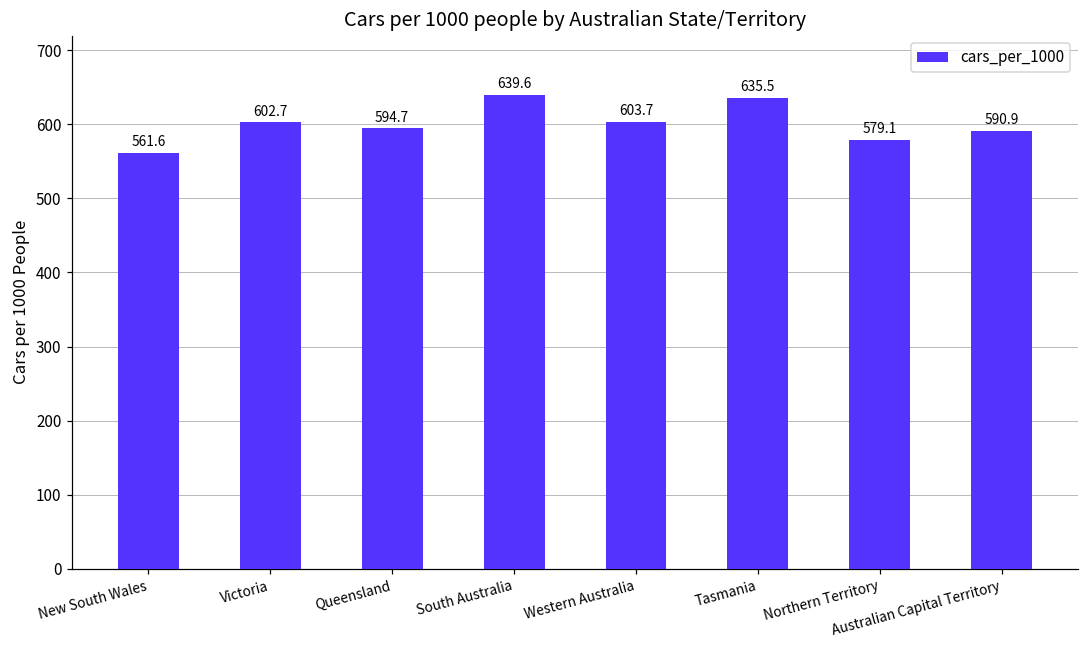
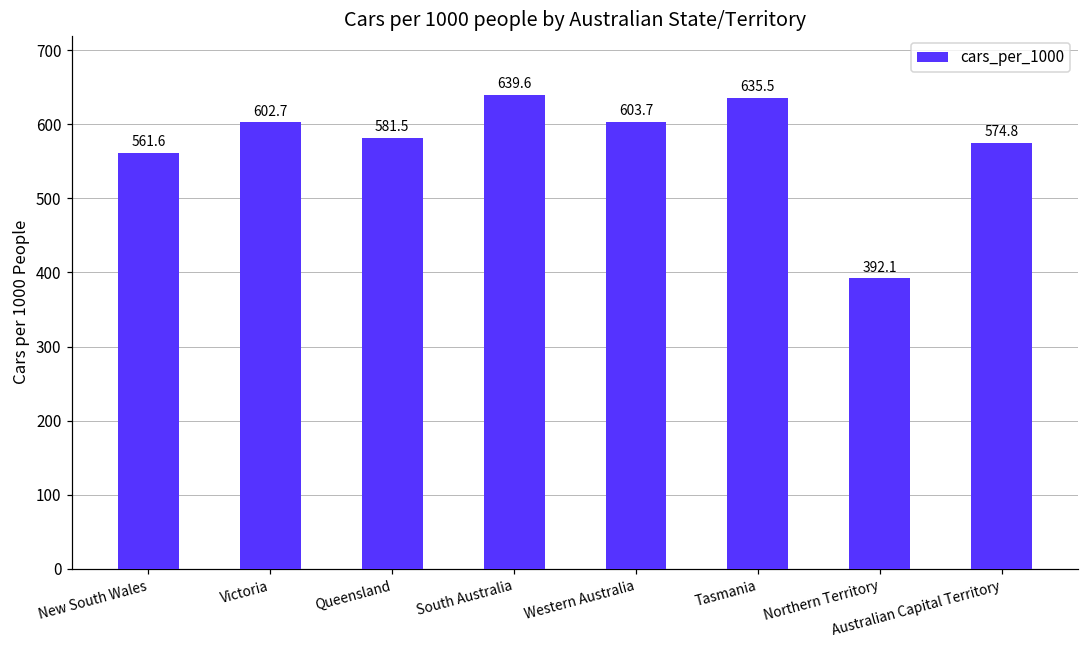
  {
    "New South Wales": 561.6,
    "Victoria": 602.7,
-   "Queensland": 594.7,
+   "Queensland": 581.5,
    "South Australia": 639.6,
    "Western Australia": 603.7,
    "Tasmania": 635.5,
-   "Northern Territory": 579.1,
-   "Australian Capital Territory": 590.9
+   "Northern Territory": 392.1,
+   "Australian Capital Territory": 574.8
  }
